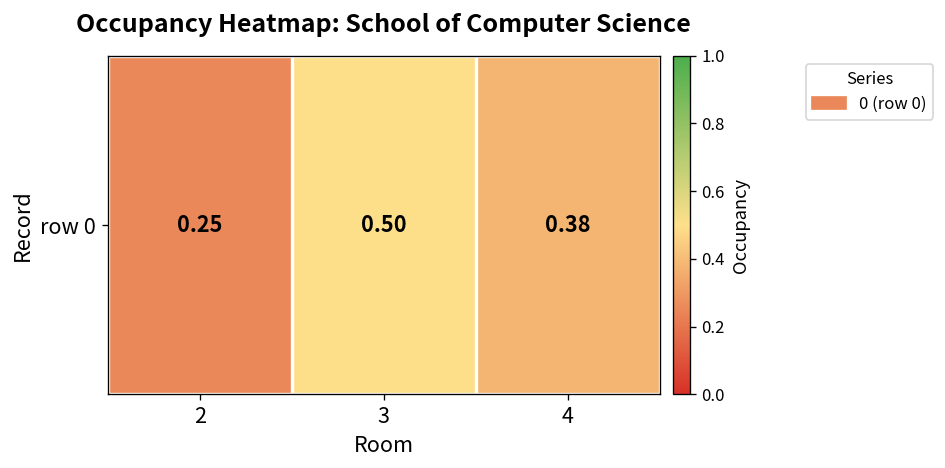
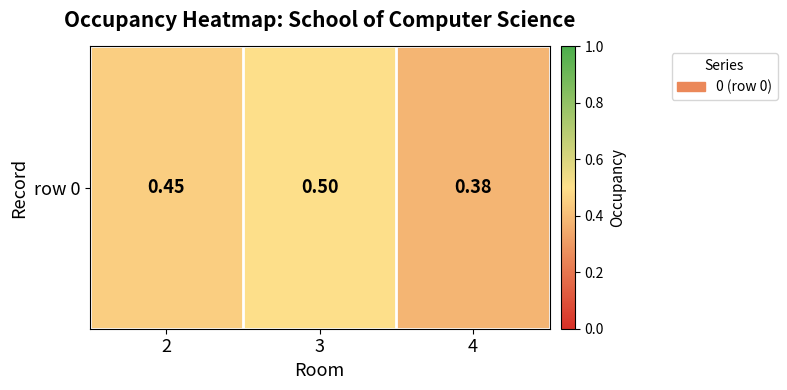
  {
    "row 0": {
-     "2": 0.25,
+     "2": 0.45,
      "3": 0.50,
      "4": 0.38
    }
  }
